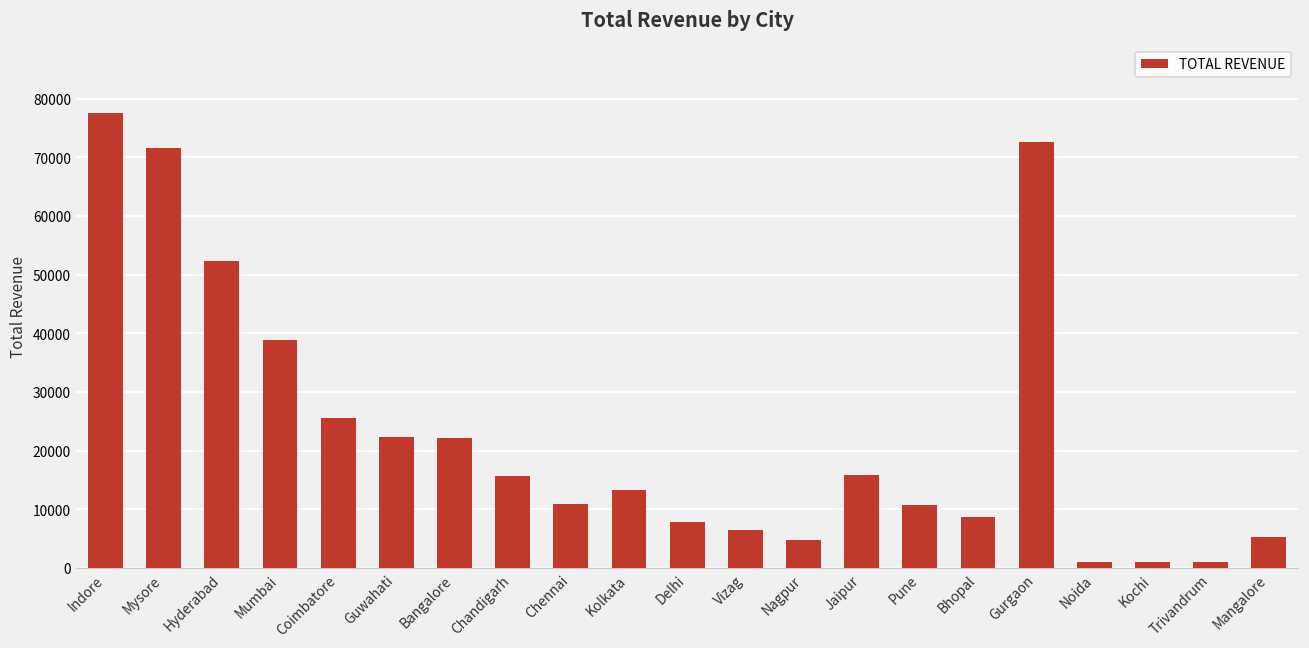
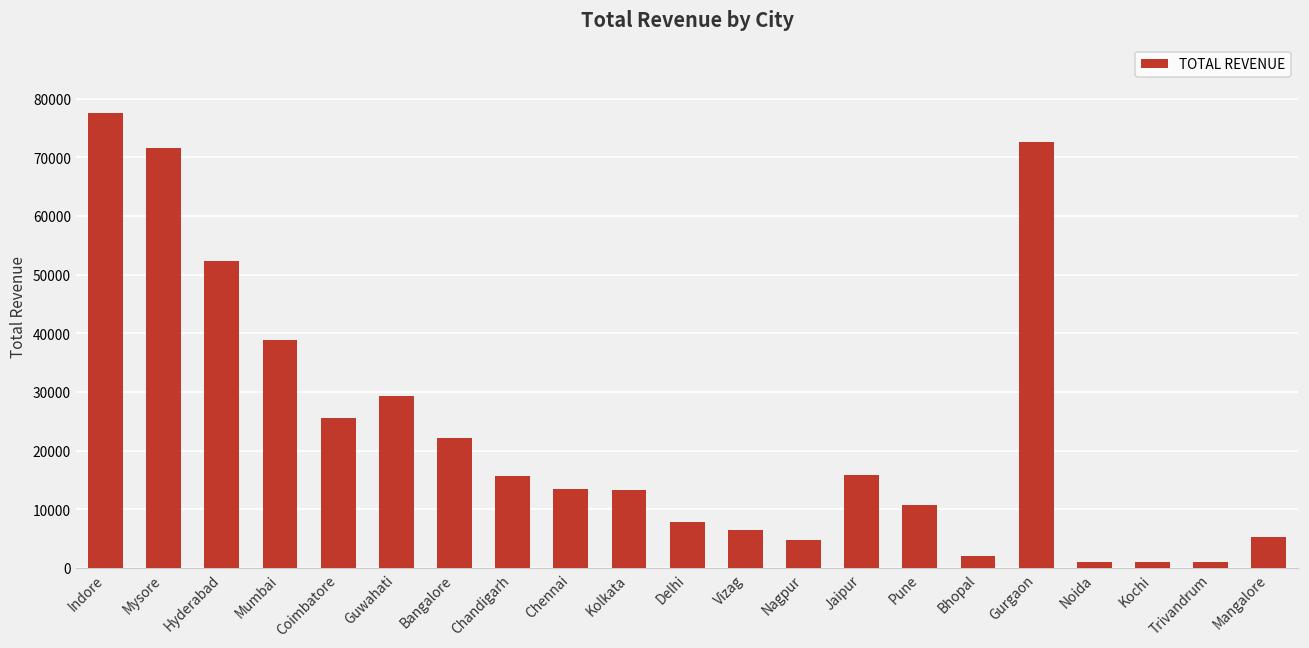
  {
    "Indore": 78000,
    "Mysore": 72000,
    "Hyderabad": 52000,
    "Mumbai": 39000,
    "Coimbatore": 26000,
-   "Guwahati": 22000,
+   "Guwahati": 29000,
    "Bangalore": 22000,
    "Chandigarh": 16000,
-   "Chennai": 11000,
+   "Chennai": 13000,
    "Kolkata": 13000,
    "Delhi": 8000,
    "Vizag": 6000,
    "Nagpur": 5000,
    "Jaipur": 16000,
    "Pune": 11000,
-   "Bhopal": 9000,
+   "Bhopal": 2000,
    "Gurgaon": 73000,
    "Noida": 1000,
    "Kochi": 1000,
    "Trivandrum": 1000,
    "Mangalore": 5000
  }
